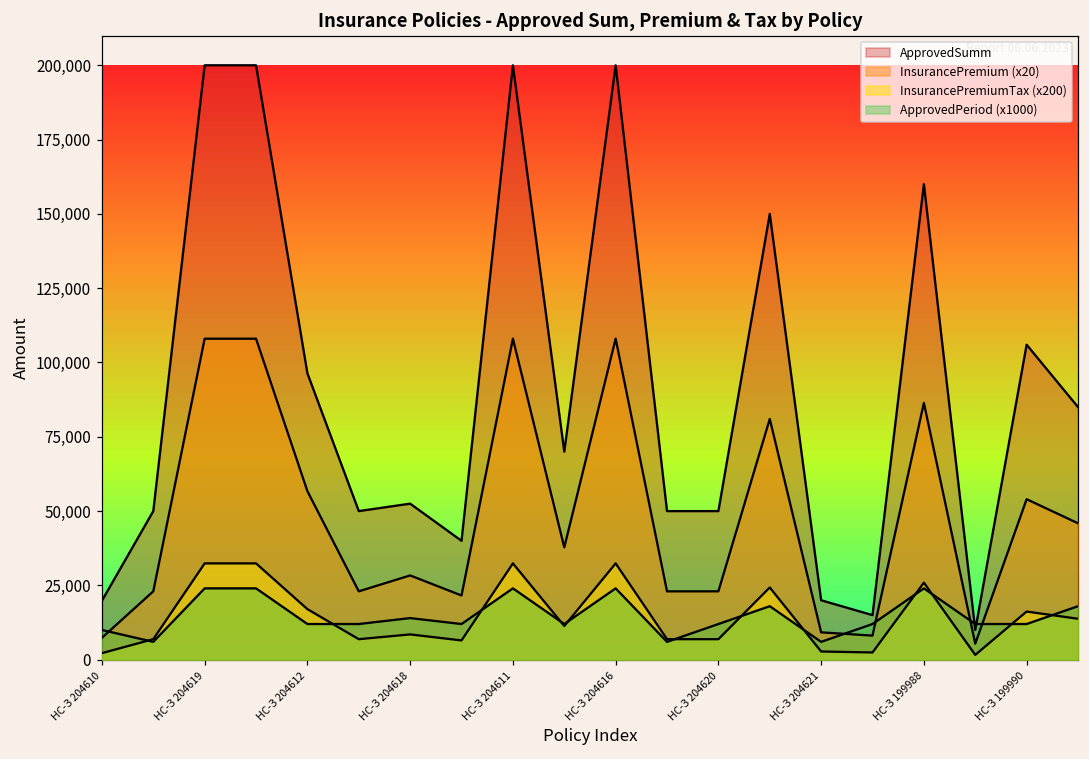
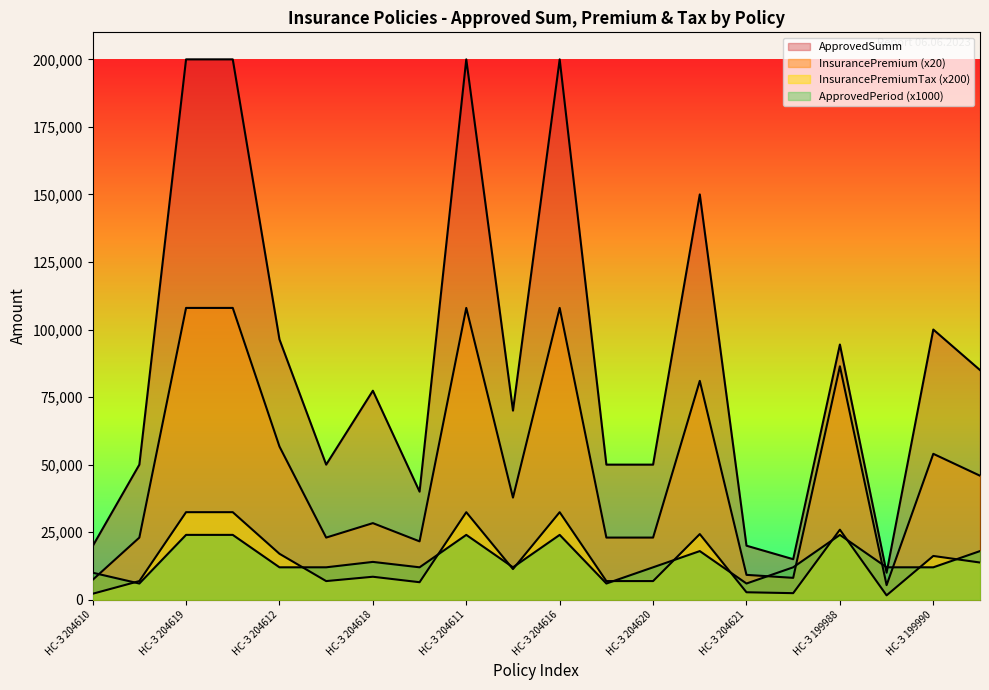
  {
    "ApprovedSumm": {
      "НС-З 204610": "20,000",
      "НС-З 204619": "200,000",
      "НС-З 204612": "96,000",
-     "НС-З 204618": "53,000",
+     "НС-З 204618": "77,000",
      "НС-З 204611": "200,000",
      "НС-З 204616": "200,000",
      "НС-З 204620": "50,000",
      "НС-З 204621": "20,000",
-     "НС-З 199988": "160,000",
-     "НС-З 199990": "106,000"
+     "НС-З 199988": "94,000",
+     "НС-З 199990": "100,000"
    },
    "ApprovedPeriod (x1000)": {
      "НС-З 204610": "10,000",
      "НС-З 204619": "24,000",
      "НС-З 204612": "12,000",
      "НС-З 204618": "14,000",
      "НС-З 204611": "24,000",
      "НС-З 204616": "24,000",
      "НС-З 204620": "12,000",
      "НС-З 204621": "6,000",
      "НС-З 199988": "24,000",
      "НС-З 199990": "12,000"
    }
  }
